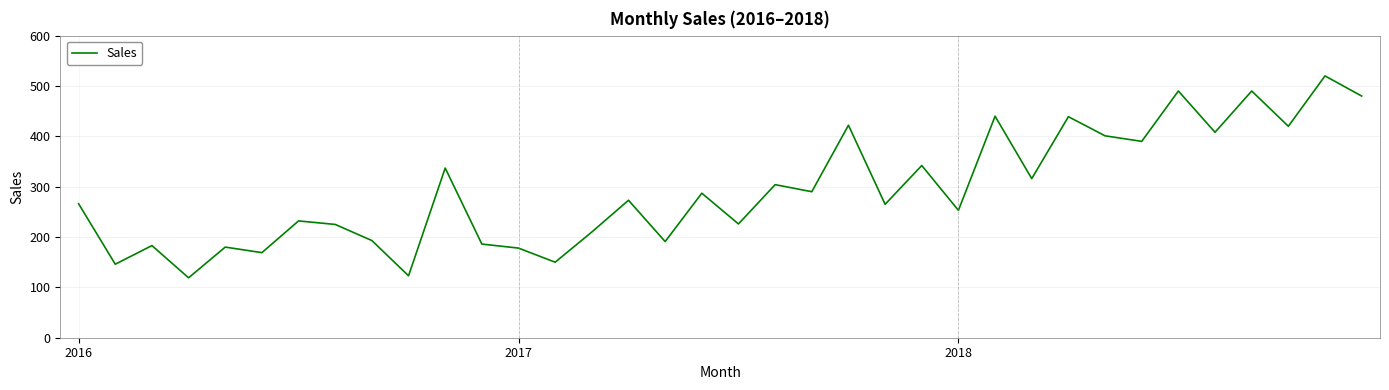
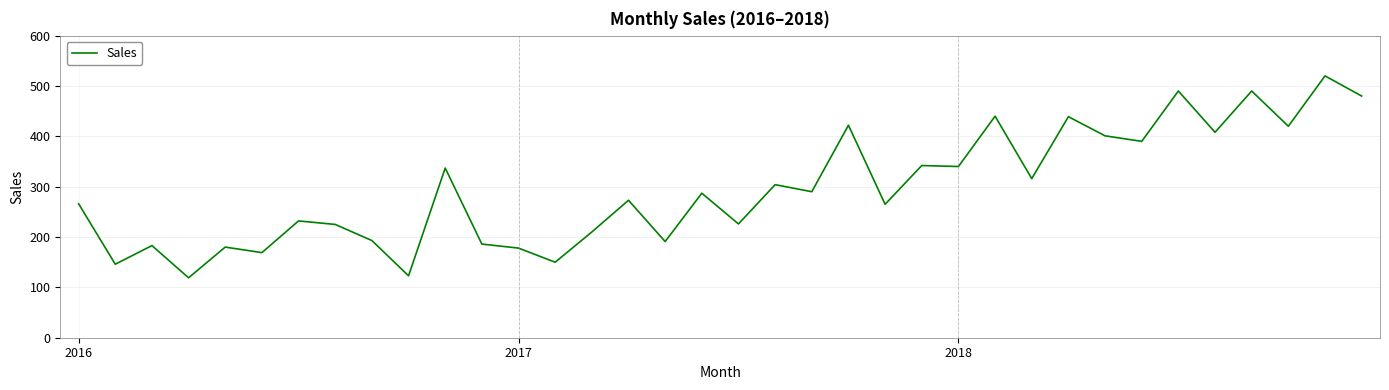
  {
    "2016": 270,
    "2017": 180,
-   "2018": 250
+   "2018": 340
  }
